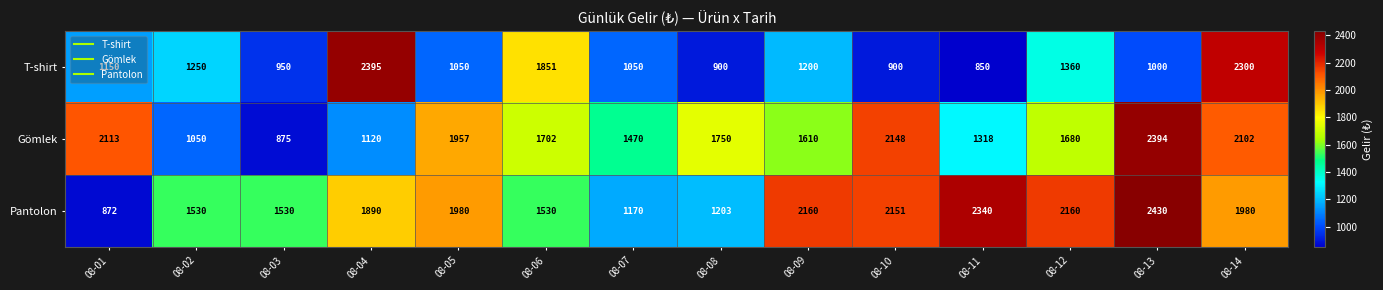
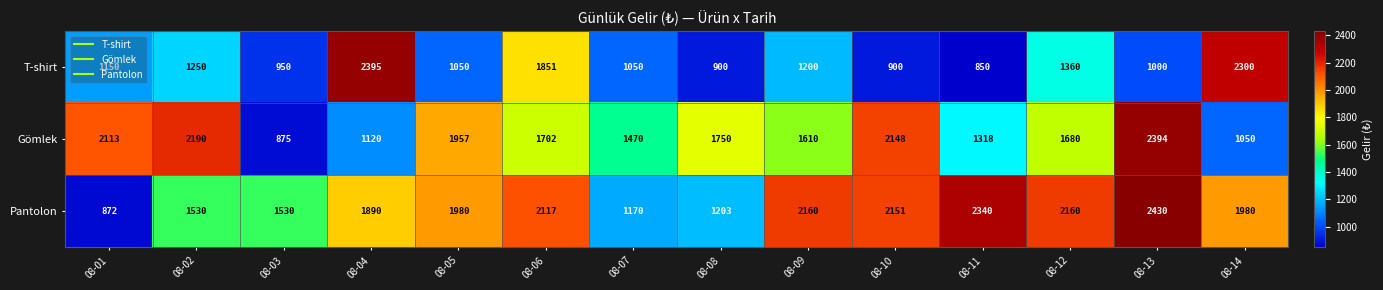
  {
    "T-shirt": {
      "08-02": 1250,
      "08-03": 950,
      "08-04": 2395,
      "08-05": 1050,
      "08-06": 1851,
      "08-07": 1050,
      "08-08": 900,
      "08-09": 1200,
      "08-10": 900,
      "08-11": 850,
      "08-12": 1360,
      "08-13": 1000,
      "08-14": 2300
    },
    "Gömlek": {
      "08-01": 2113,
-     "08-02": 1050,
+     "08-02": 2190,
      "08-03": 875,
      "08-04": 1120,
      "08-05": 1957,
      "08-06": 1702,
      "08-07": 1470,
      "08-08": 1750,
      "08-09": 1610,
      "08-10": 2148,
      "08-11": 1318,
      "08-12": 1680,
      "08-13": 2394,
-     "08-14": 2102
+     "08-14": 1050
    },
    "Pantolon": {
      "08-01": 872,
      "08-02": 1530,
      "08-03": 1530,
      "08-04": 1890,
      "08-05": 1980,
-     "08-06": 1530,
+     "08-06": 2117,
      "08-07": 1170,
      "08-08": 1203,
      "08-09": 2160,
      "08-10": 2151,
      "08-11": 2340,
      "08-12": 2160,
      "08-13": 2430,
      "08-14": 1980
    }
  }
